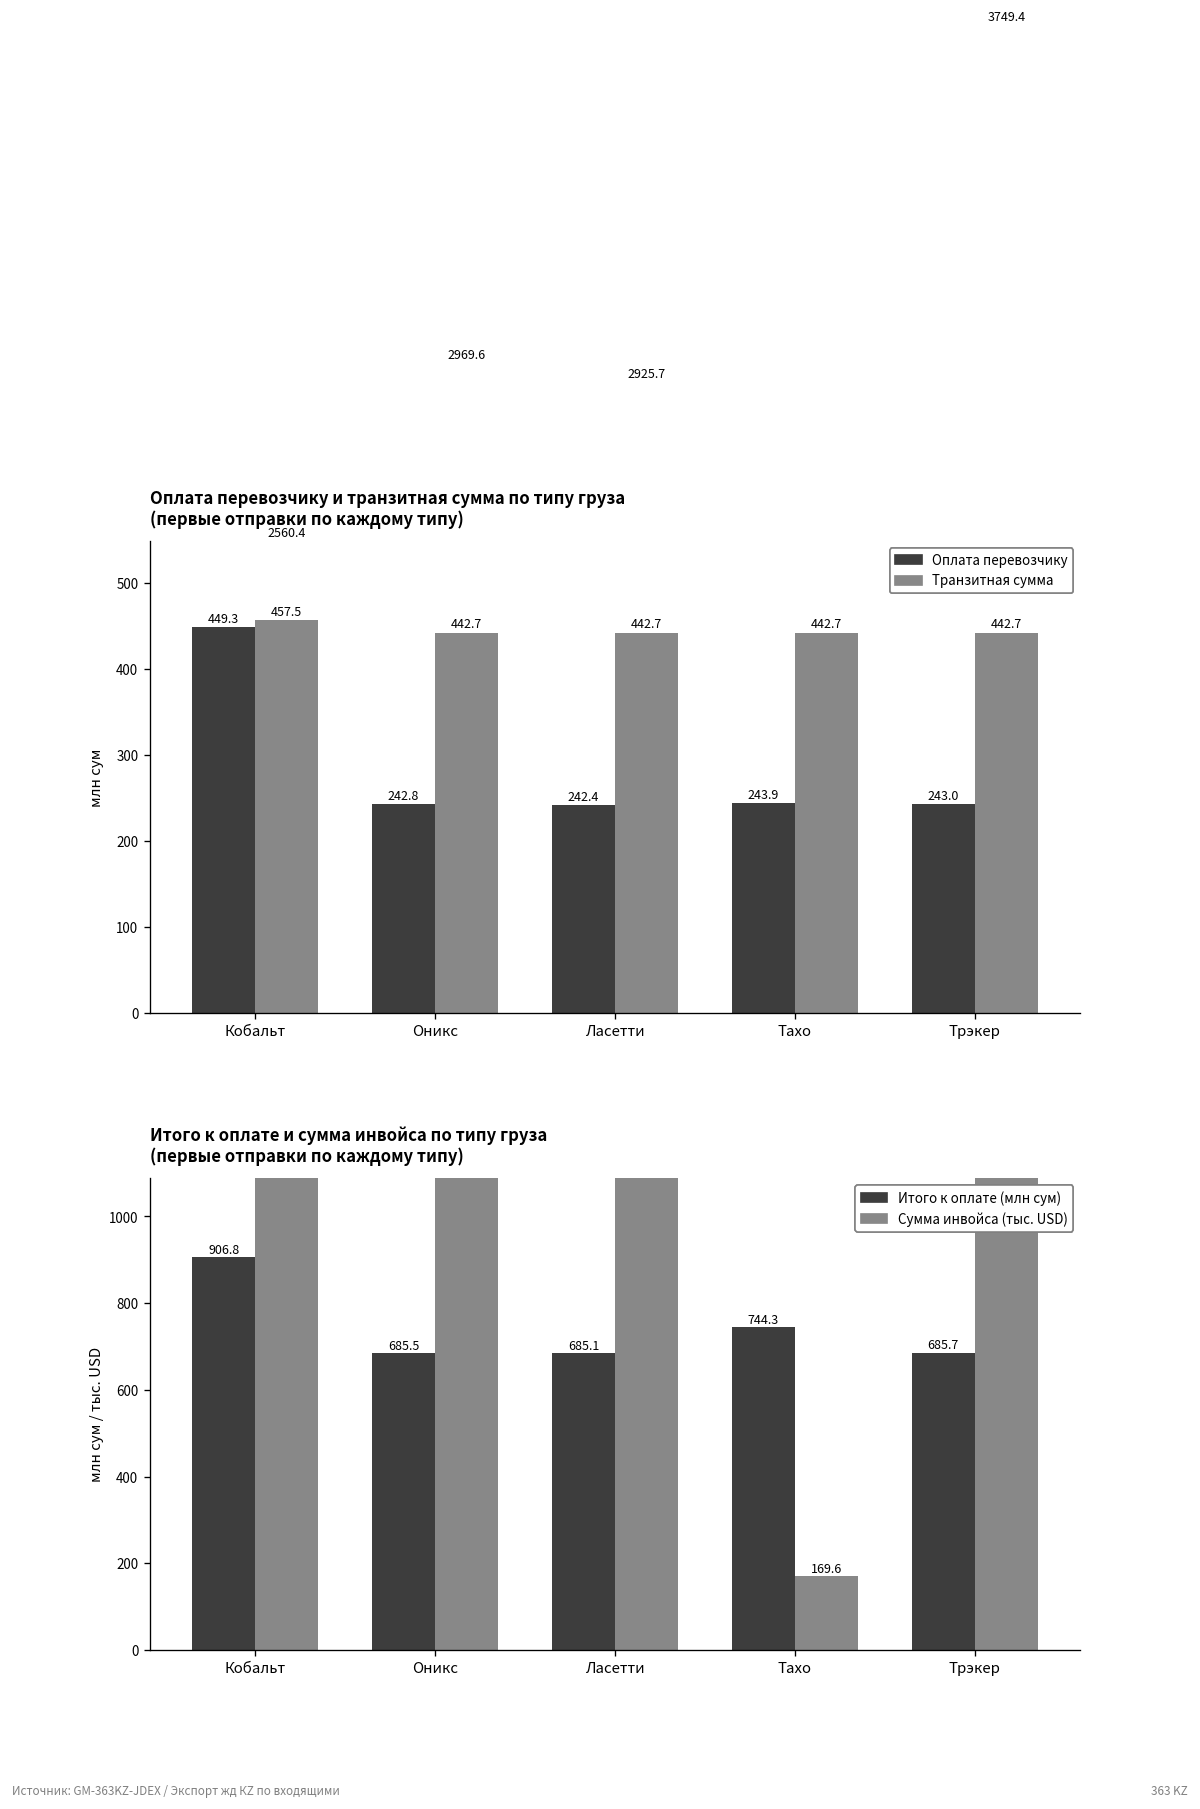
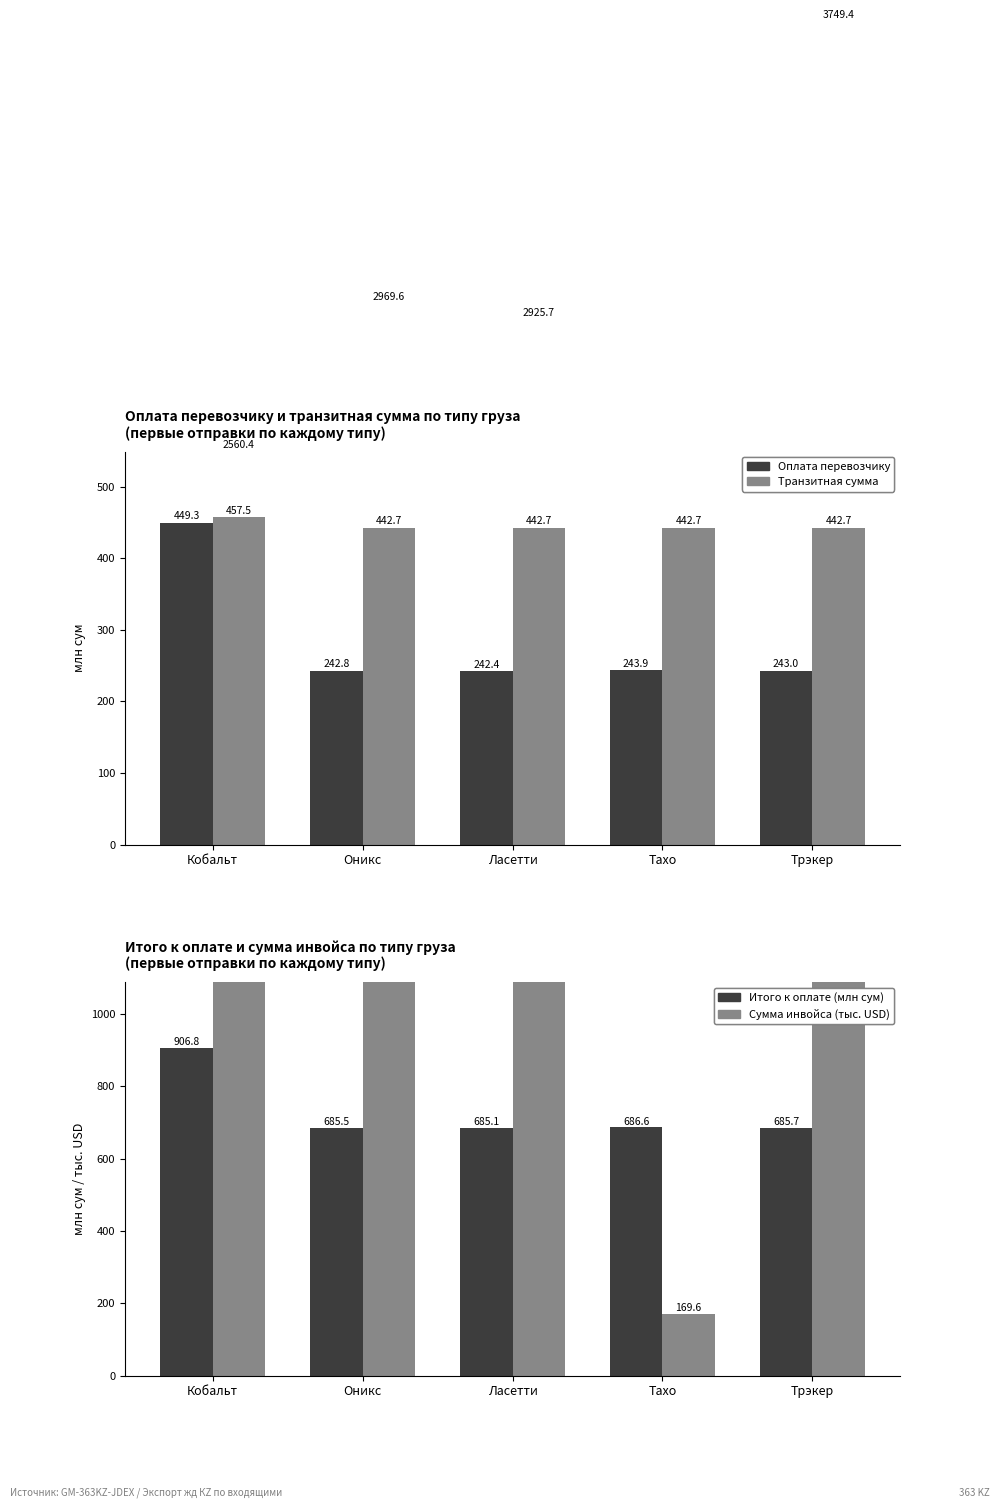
  {
    "Итого к оплате и сумма инвойса по типу груза (первые отправки по каждому типу)": {
      "Итого к оплате (млн сум)": {
        "Кобальт": 906.8,
        "Оникс": 685.5,
        "Ласетти": 685.1,
-       "Тахо": 744.3,
+       "Тахо": 686.6,
        "Трэкер": 685.7
      },
      "Сумма инвойса (тыс. USD)": {
        "Тахо": 169.6
      }
    }
  }
